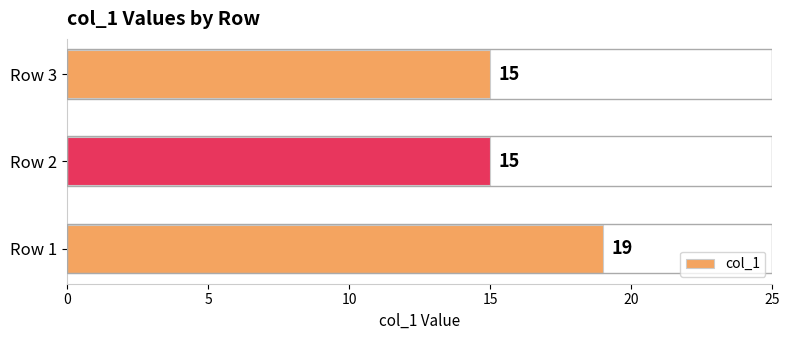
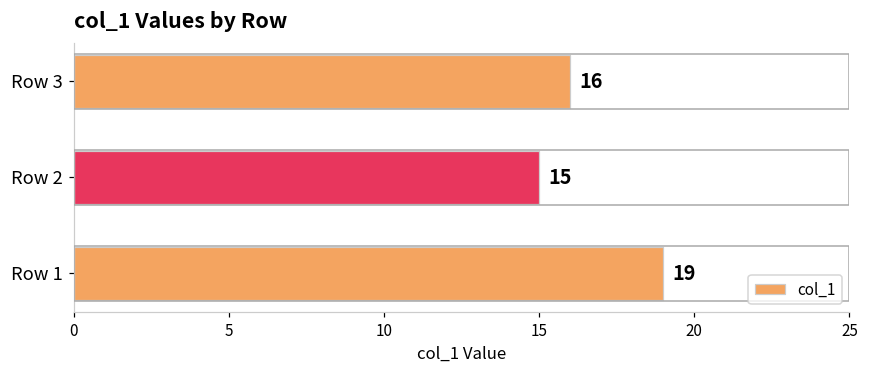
  {
-   "Row 3": 15,
+   "Row 3": 16,
    "Row 2": 15,
    "Row 1": 19
  }
